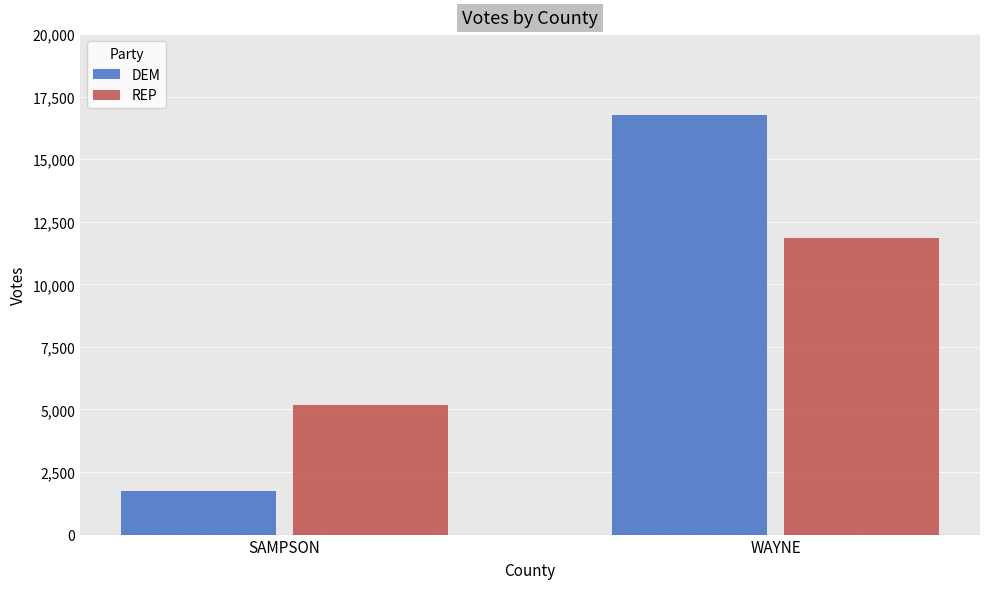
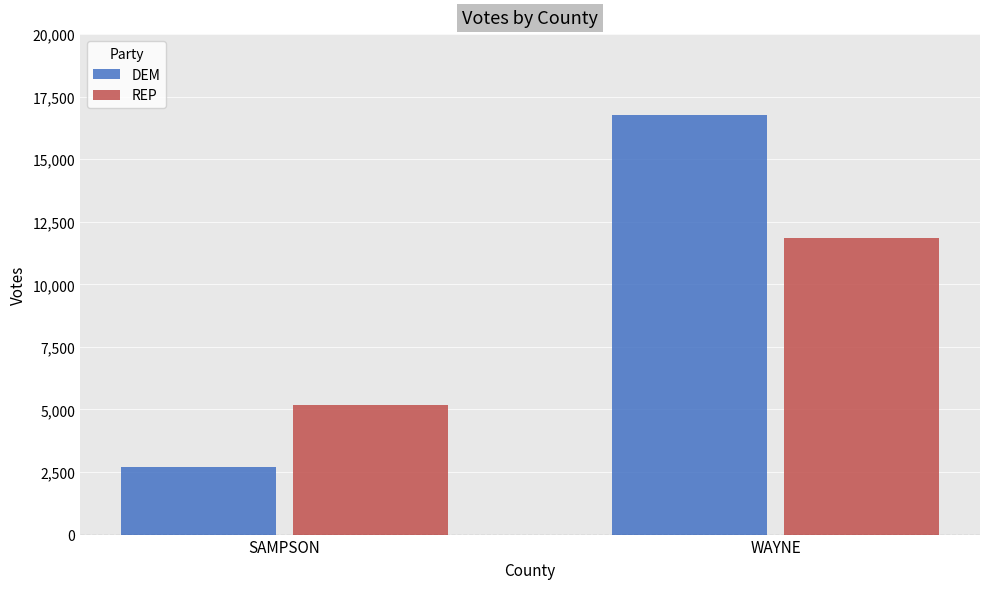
  {
    "DEM": {
-     "SAMPSON": "1,700",
+     "SAMPSON": "2,700",
      "WAYNE": "16,800"
    },
    "REP": {
      "SAMPSON": "5,200",
      "WAYNE": "11,900"
    }
  }
